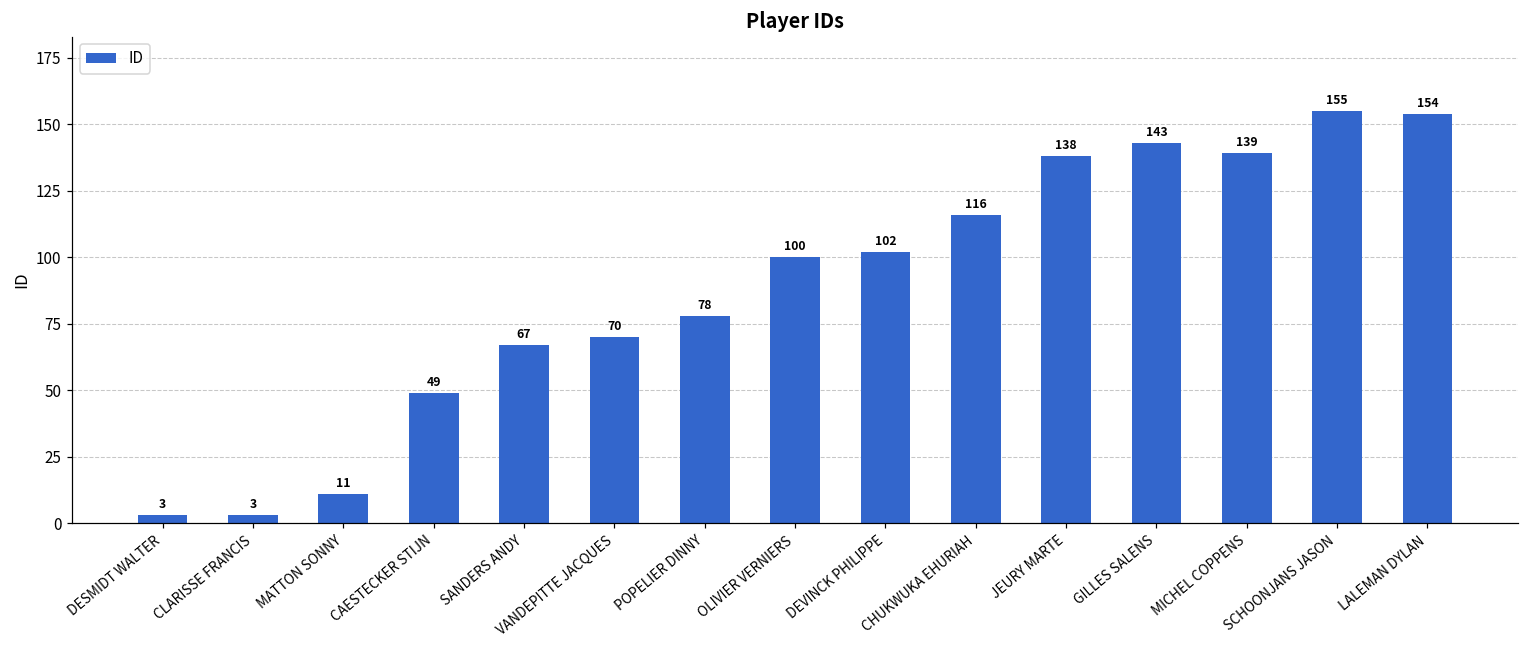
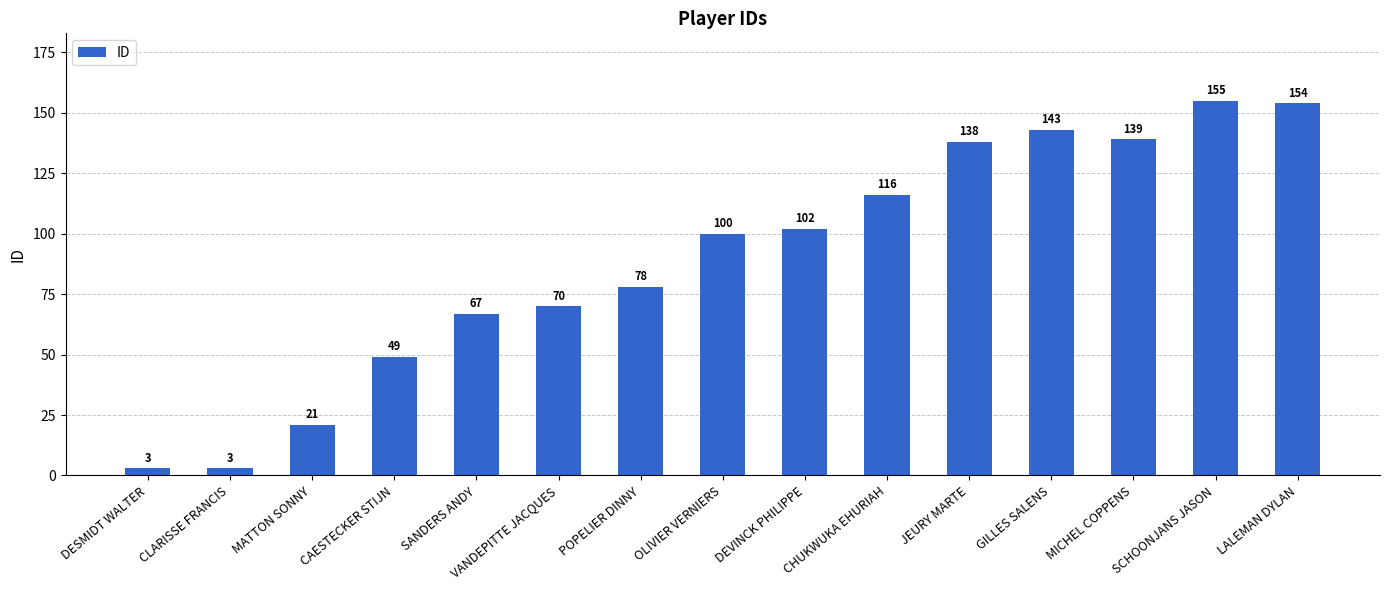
  {
    "DESMIDT WALTER": 3,
    "CLARISSE FRANCIS": 3,
-   "MATTON SONNY": 11,
+   "MATTON SONNY": 21,
    "CAESTECKER STIJN": 49,
    "SANDERS ANDY": 67,
    "VANDEPITTE JACQUES": 70,
    "POPELIER DINNY": 78,
    "OLIVIER VERNIERS": 100,
    "DEVINCK PHILIPPE": 102,
    "CHUKWUKA EHURIAH": 116,
    "JEURY MARTE": 138,
    "GILLES SALENS": 143,
    "MICHEL COPPENS": 139,
    "SCHOONJANS JASON": 155,
    "LALEMAN DYLAN": 154
  }
